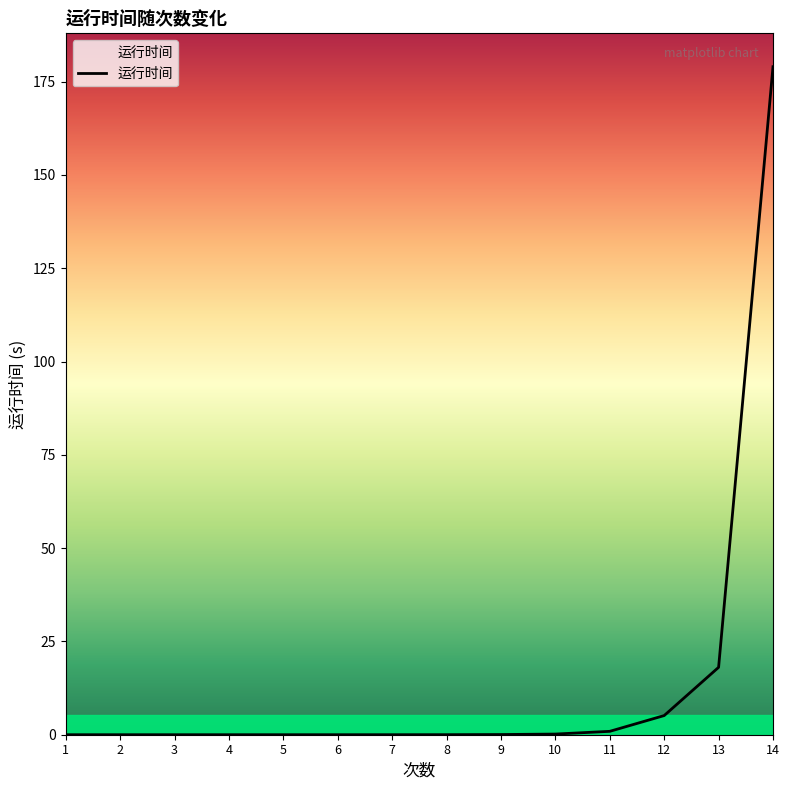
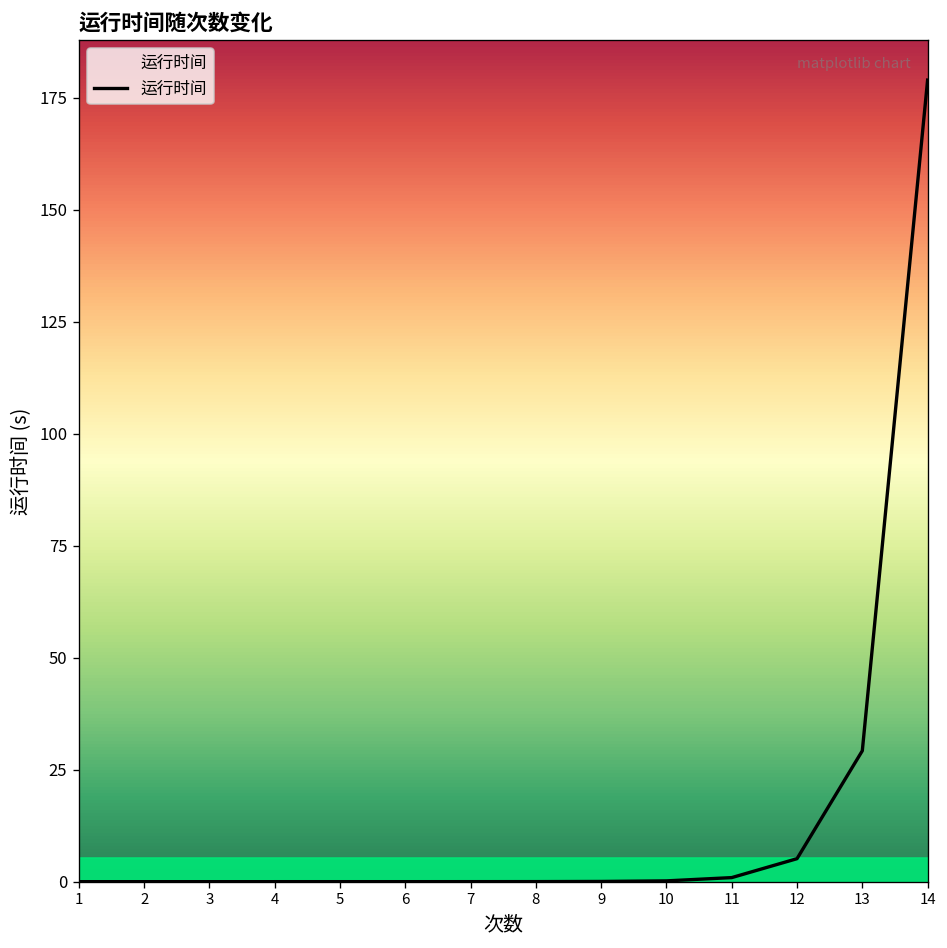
  {
-   "13": 18,
+   "13": 29,
    "14": 179
  }
